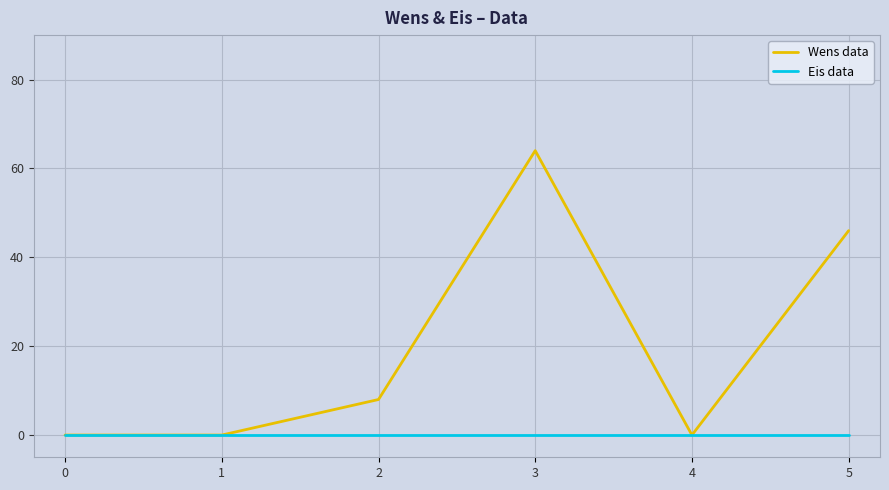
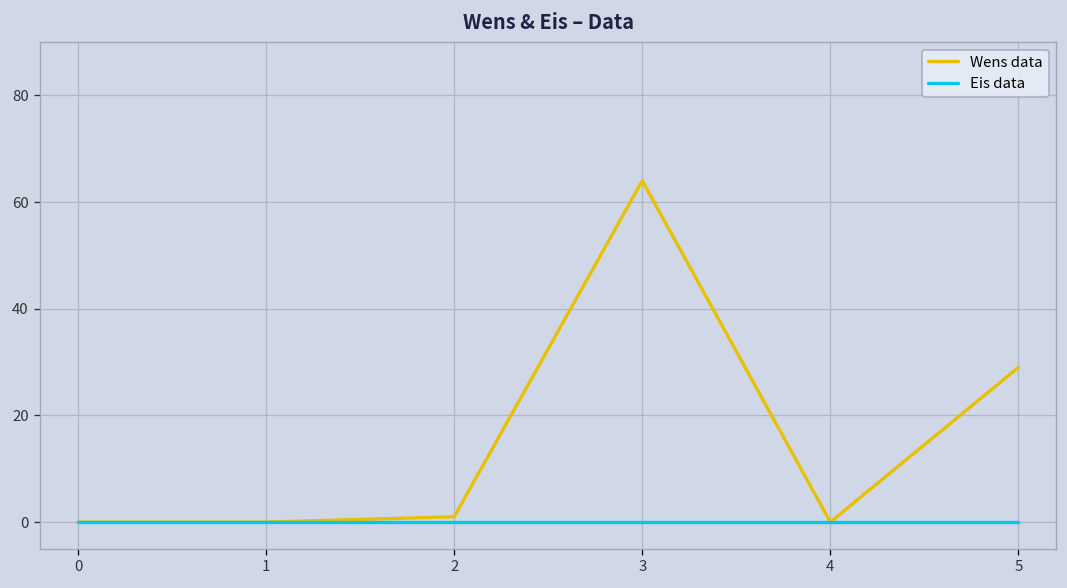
  {
    "Wens data": {
-     "2": 8,
+     "2": 1,
      "3": 64,
-     "5": 46
+     "5": 29
    },
    "Eis data": {
      "2": 0,
      "3": 0,
      "5": 0
    }
  }
